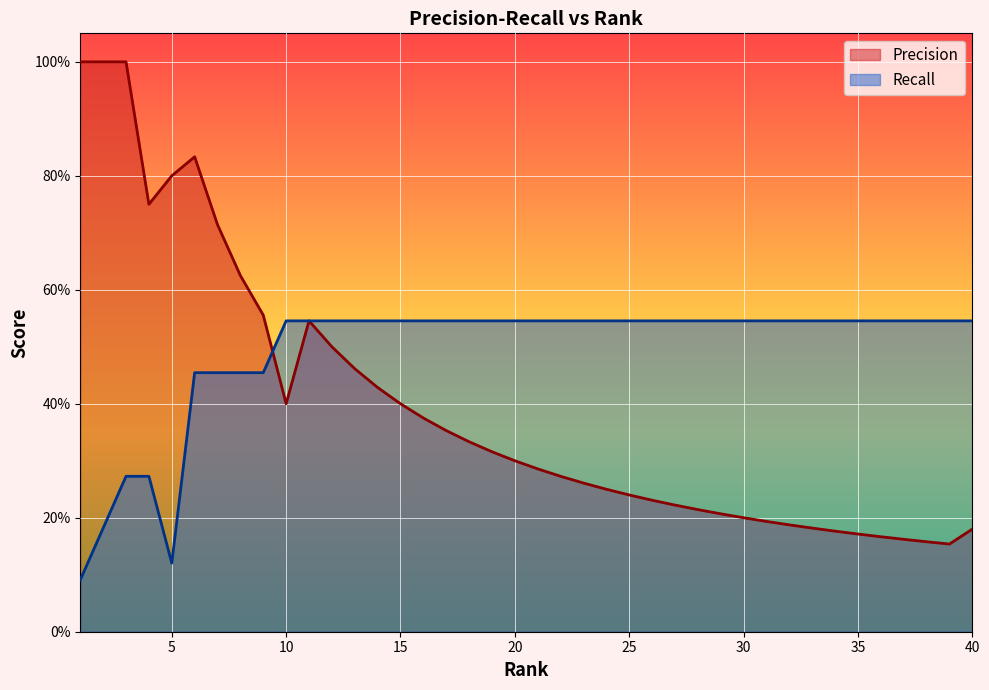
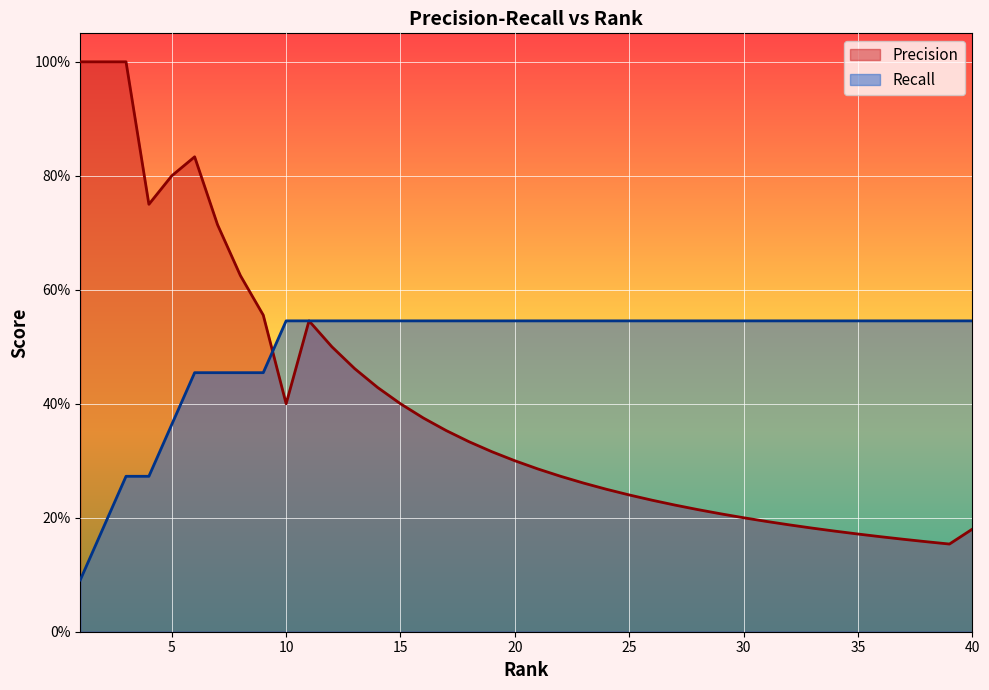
  {
    "Precision": {
      "5": "80%",
      "10": "40%",
      "15": "40%",
      "20": "30%",
      "25": "24%",
      "30": "20%",
      "35": "17%",
      "40": "18%"
    },
    "Recall": {
-     "5": "12%",
+     "5": "36%",
      "10": "55%",
      "15": "55%",
      "20": "55%",
      "25": "55%",
      "30": "55%",
      "35": "55%",
      "40": "55%"
    }
  }
